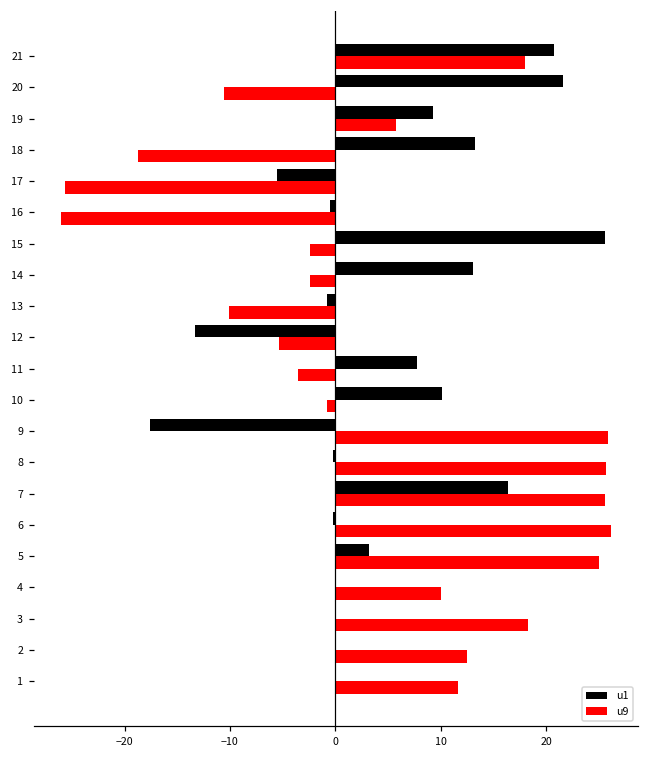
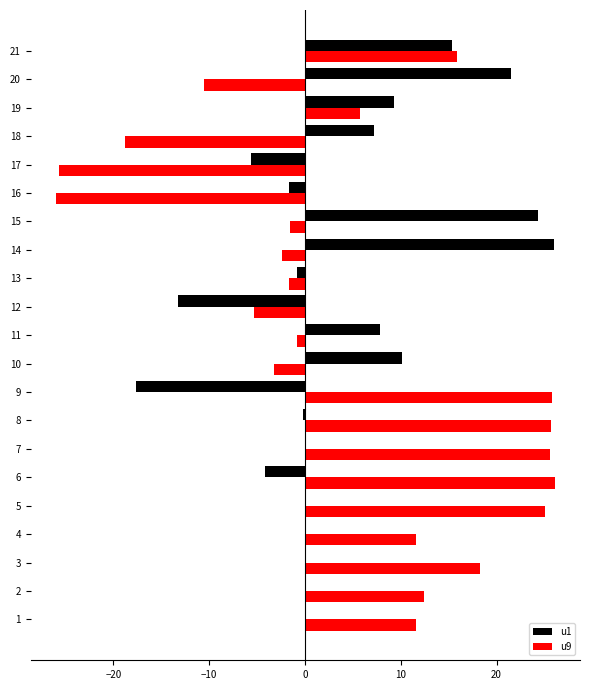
  {
    "u1": {
-     "21": 21,
+     "21": 15,
      "20": 22,
      "19": 9,
-     "18": 13,
+     "18": 7,
      "17": -6,
-     "16": -1,
-     "15": 26,
-     "14": 13,
+     "16": -2,
+     "15": 24,
+     "14": 26,
      "13": -1,
      "12": -13,
      "11": 8,
      "10": 10,
      "9": -18,
-     "7": 16,
-     "6": 0,
-     "5": 3,
+     "7": 0,
+     "6": -4,
+     "5": 0,
      "4": 0,
      "3": 0,
      "2": 0,
      "1": 0
    },
    "u9": {
-     "21": 18,
+     "21": 16,
      "20": -11,
      "19": 6,
      "18": -19,
      "17": -26,
      "16": -26,
-     "15": -2.4,
+     "15": -1.6,
      "14": -2,
-     "13": -10,
+     "13": -2,
      "12": -5,
-     "11": -4,
-     "10": -1,
+     "11": -1,
+     "10": -3,
      "9": 26,
      "8": 26,
      "7": 26,
      "6": 26,
      "5": 25,
-     "4": 10,
+     "4": 12,
      "3": 18,
      "2": 12,
      "1": 12
    }
  }
